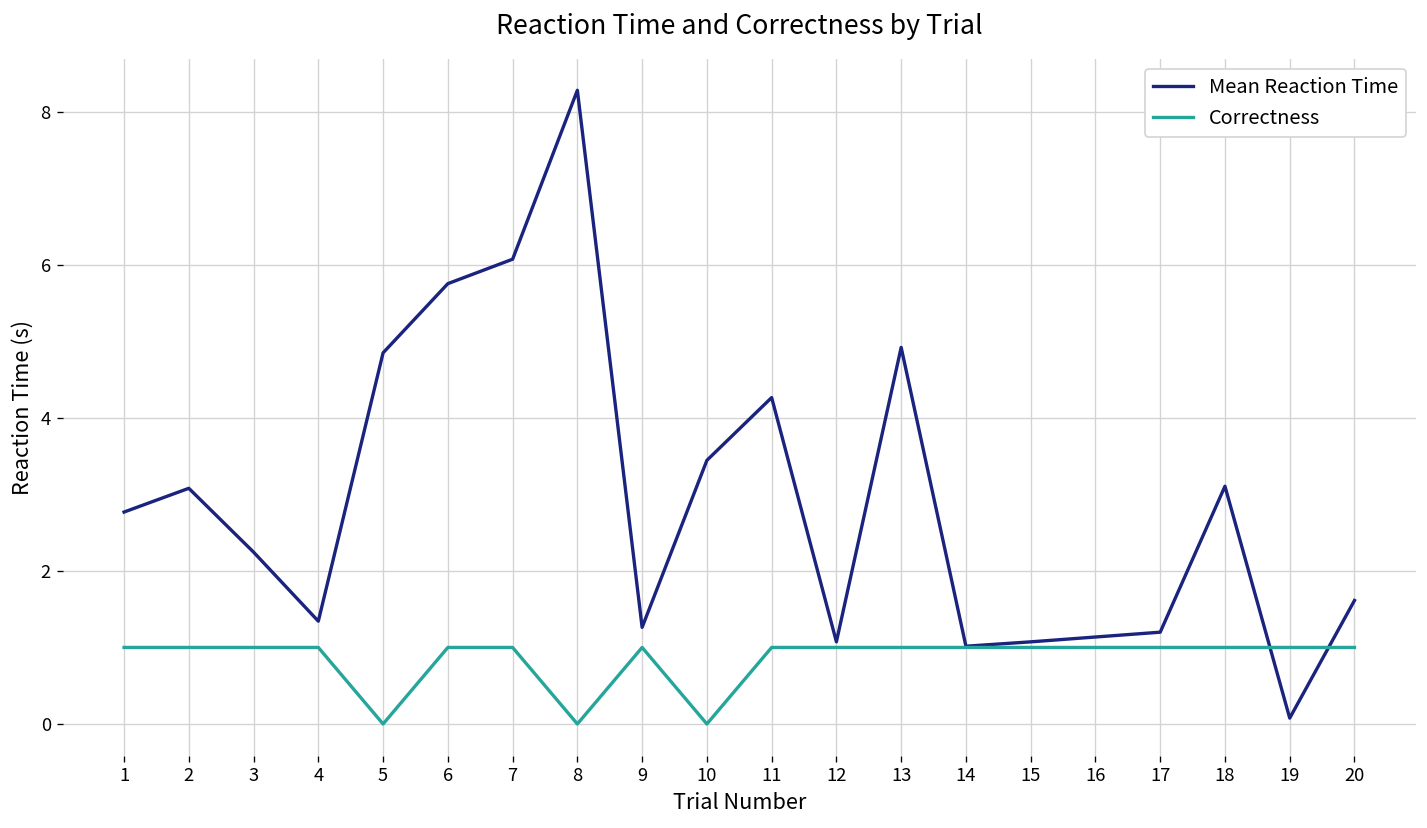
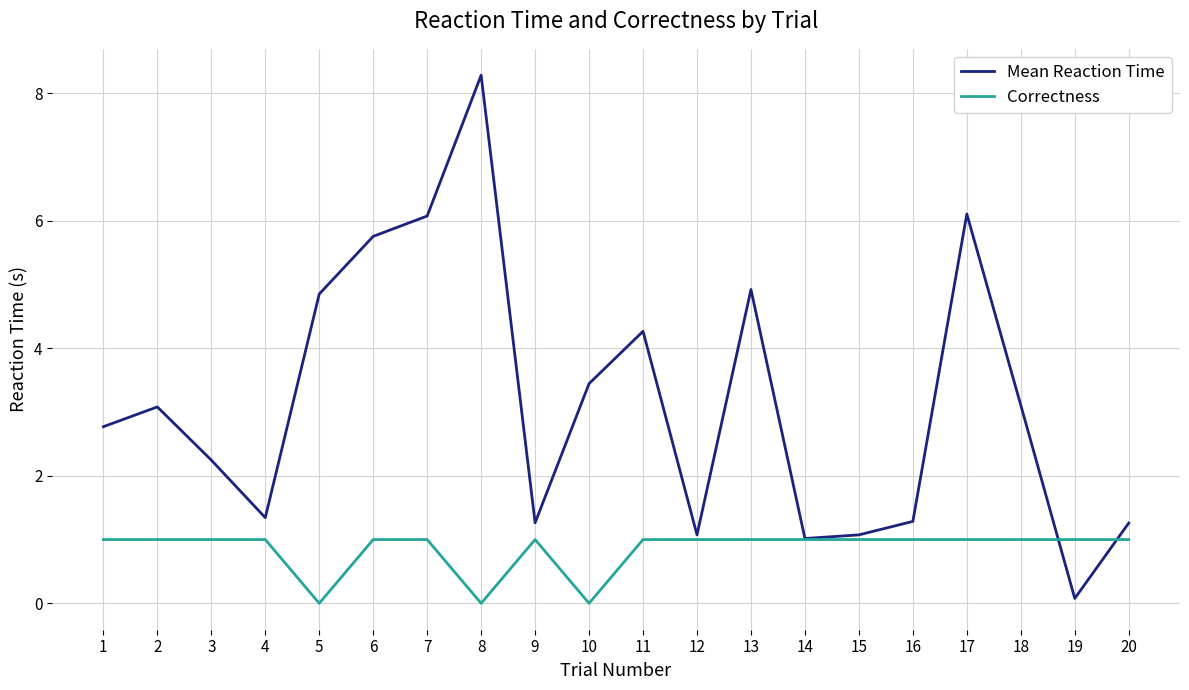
  {
    "Mean Reaction Time": {
      "1": 2.8,
      "2": 3.1,
      "3": 2.2,
      "4": 1.3,
      "5": 4.8,
      "6": 5.8,
      "7": 6.1,
      "8": 8.3,
      "9": 1.3,
      "10": 3.4,
      "11": 4.3,
      "12": 1.1,
      "13": 4.9,
      "15": 1.1,
-     "16": 1.1,
-     "17": 1.2,
+     "16": 1.3,
+     "17": 6.1,
      "18": 3.1,
      "19": 0.1,
-     "20": 1.6
+     "20": 1.3
    },
    "Correctness": {
      "1": 1.0,
      "2": 1.0,
      "3": 1.0,
      "4": 1.0,
      "5": 0.0,
      "6": 1.0,
      "7": 1.0,
      "8": 0.0,
      "9": 1.0,
      "10": 0.0,
      "11": 1.0,
      "12": 1.0,
      "13": 1.0,
      "15": 1.0,
      "16": 1.0,
      "17": 1.0,
      "18": 1.0,
      "19": 1.0,
      "20": 1.0
    }
  }
